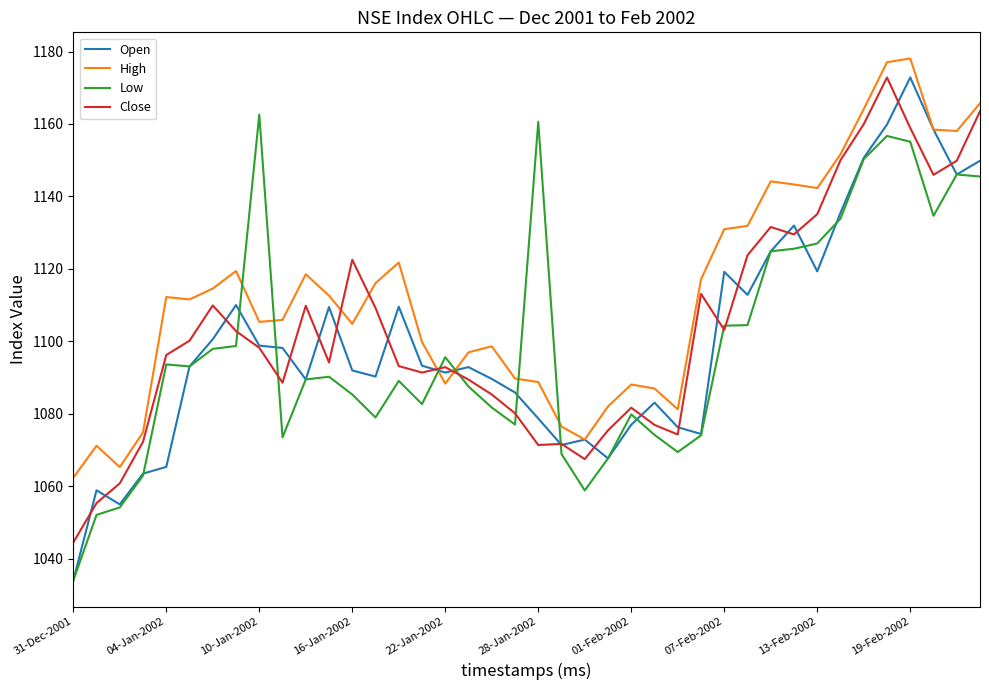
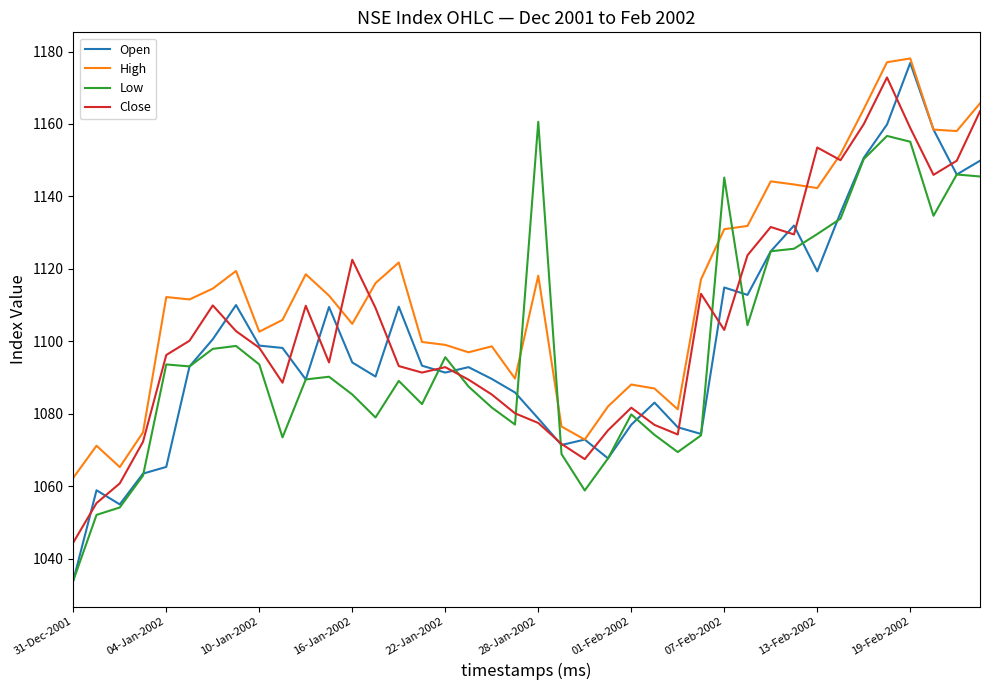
  {
    "Open": {
      "04-Jan-2002": 1065,
-     "16-Jan-2002": 1092,
+     "16-Jan-2002": 1094,
      "22-Jan-2002": 1091,
      "28-Jan-2002": 1079,
      "01-Feb-2002": 1077,
-     "07-Feb-2002": 1119,
+     "07-Feb-2002": 1115,
      "13-Feb-2002": 1119,
-     "19-Feb-2002": 1173
+     "19-Feb-2002": 1177
    },
    "High": {
      "31-Dec-2001": 1062,
      "04-Jan-2002": 1112,
-     "10-Jan-2002": 1105,
+     "10-Jan-2002": 1103,
      "16-Jan-2002": 1105,
-     "22-Jan-2002": 1088,
-     "28-Jan-2002": 1089,
+     "22-Jan-2002": 1099,
+     "28-Jan-2002": 1118,
      "01-Feb-2002": 1088,
      "07-Feb-2002": 1131,
      "13-Feb-2002": 1142,
      "19-Feb-2002": 1178
    },
    "Low": {
      "04-Jan-2002": 1094,
-     "10-Jan-2002": 1163,
+     "10-Jan-2002": 1094,
      "16-Jan-2002": 1085,
      "22-Jan-2002": 1096,
      "28-Jan-2002": 1161,
      "01-Feb-2002": 1080,
-     "07-Feb-2002": 1104,
-     "13-Feb-2002": 1127,
+     "07-Feb-2002": 1145,
+     "13-Feb-2002": 1130,
      "19-Feb-2002": 1155
    },
    "Close": {
      "31-Dec-2001": 1044,
      "04-Jan-2002": 1096,
      "16-Jan-2002": 1123,
      "22-Jan-2002": 1093,
-     "28-Jan-2002": 1071,
+     "28-Jan-2002": 1077,
      "01-Feb-2002": 1082,
      "07-Feb-2002": 1103,
-     "13-Feb-2002": 1135,
+     "13-Feb-2002": 1154,
      "19-Feb-2002": 1159
    }
  }
